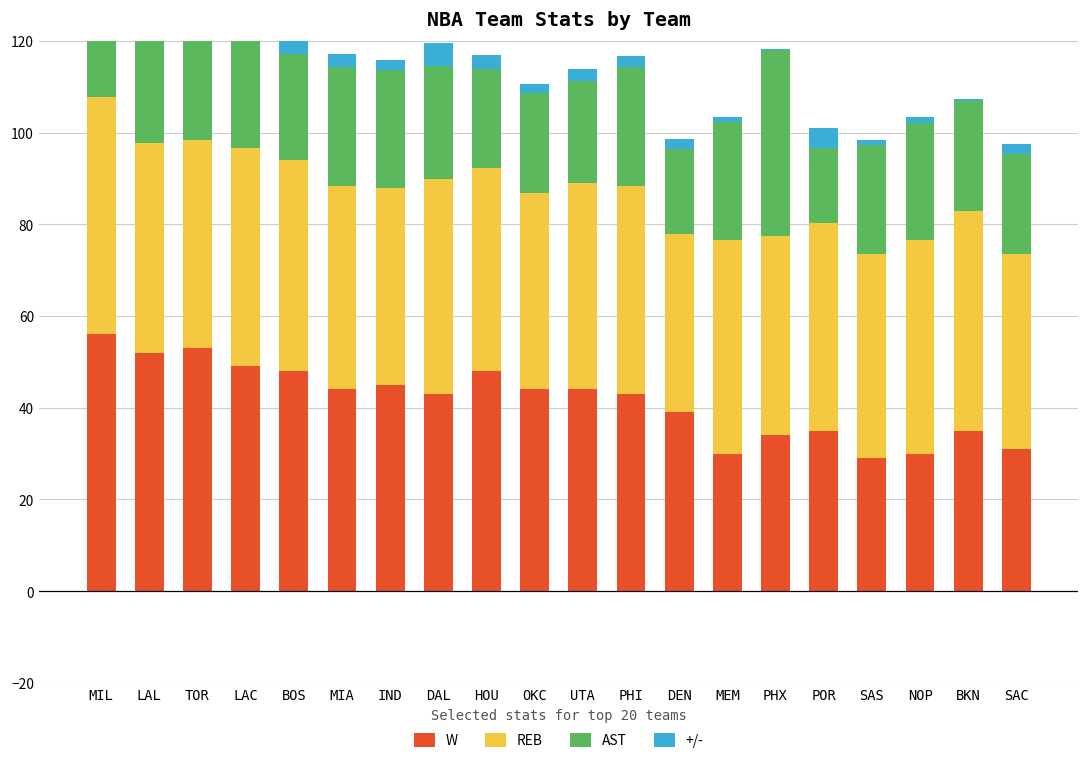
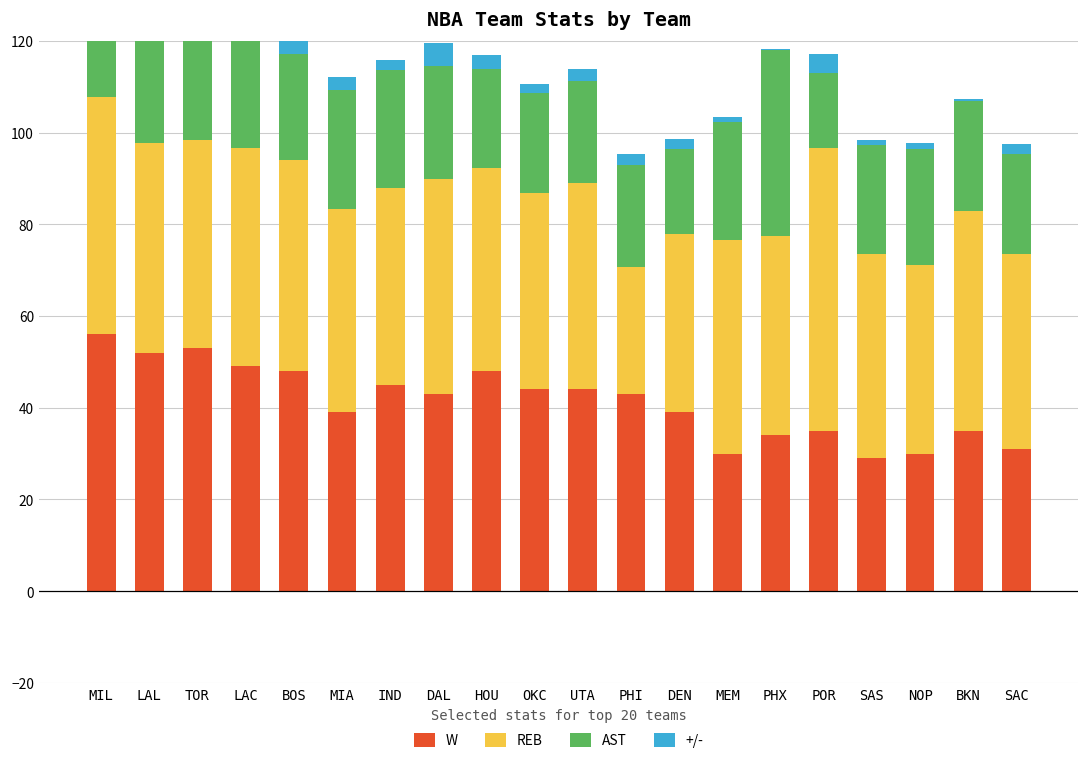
  {
    "W": {
      "MIL": 56,
      "LAL": 52,
      "TOR": 53,
      "LAC": 49,
      "BOS": 48,
-     "MIA": 44,
+     "MIA": 39,
      "IND": 45,
      "DAL": 43,
      "HOU": 48,
      "OKC": 44,
      "UTA": 44,
      "PHI": 43,
      "DEN": 39,
      "MEM": 30,
      "PHX": 34,
      "POR": 35,
      "SAS": 29,
      "NOP": 30,
      "BKN": 35,
      "SAC": 31
    },
    "REB": {
      "MIL": 52,
      "LAL": 46,
      "TOR": 45,
      "LAC": 48,
      "BOS": 46,
      "MIA": 44,
      "IND": 43,
      "DAL": 47,
      "HOU": 44,
      "OKC": 43,
      "UTA": 45,
-     "PHI": 45,
+     "PHI": 28,
      "DEN": 39,
      "MEM": 47,
      "PHX": 44,
-     "POR": 45,
+     "POR": 62,
      "SAS": 45,
-     "NOP": 47,
+     "NOP": 41,
      "BKN": 48,
      "SAC": 43
    },
    "AST": {
      "LAC": 24,
      "BOS": 23,
      "MIA": 26,
      "IND": 26,
      "DAL": 25,
      "HOU": 22,
      "OKC": 22,
      "UTA": 22,
-     "PHI": 26,
+     "PHI": 22,
      "DEN": 19,
      "MEM": 27,
      "PHX": 40,
      "POR": 21,
      "SAS": 25,
      "NOP": 27,
      "BKN": 24,
      "SAC": 24
    },
    "+/-": {
      "MIA": 3,
      "IND": 2,
      "DAL": 5,
      "HOU": 3,
      "OKC": 2,
      "UTA": 3,
      "PHI": 2,
      "DEN": 2
    }
  }
